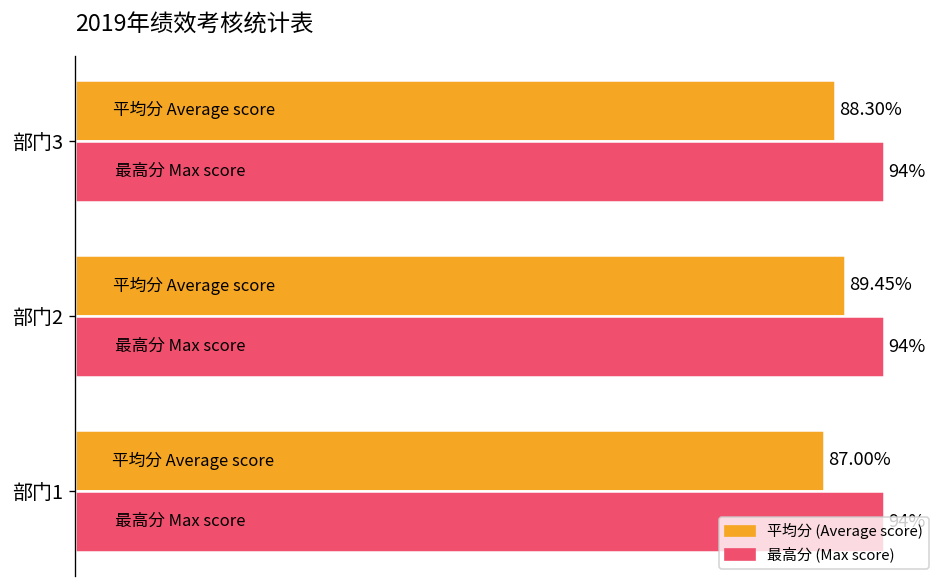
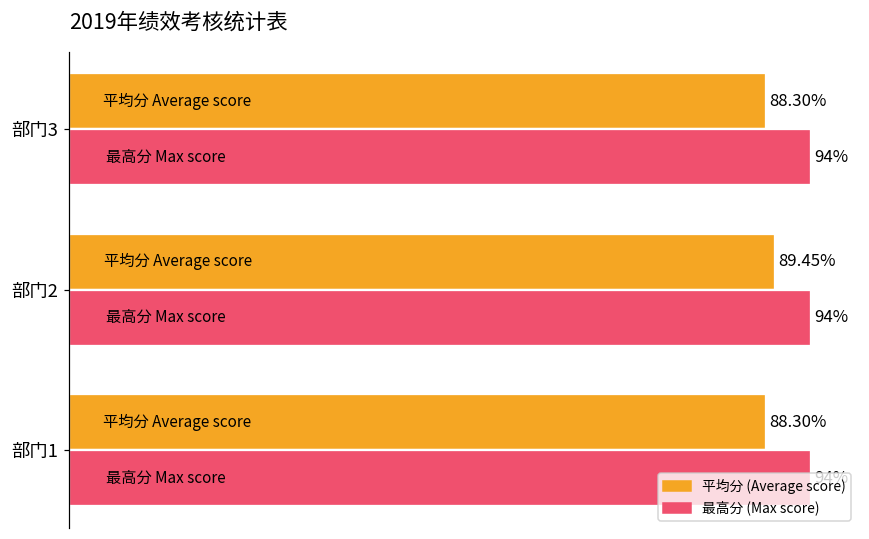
  {
    "平均分 (Average score)": {
      "部门3": "88.30%",
      "部门2": "89.45%",
-     "部门1": "87.00%"
+     "部门1": "88.30%"
    },
    "最高分 (Max score)": {
      "部门3": "94%",
      "部门2": "94%"
    }
  }
